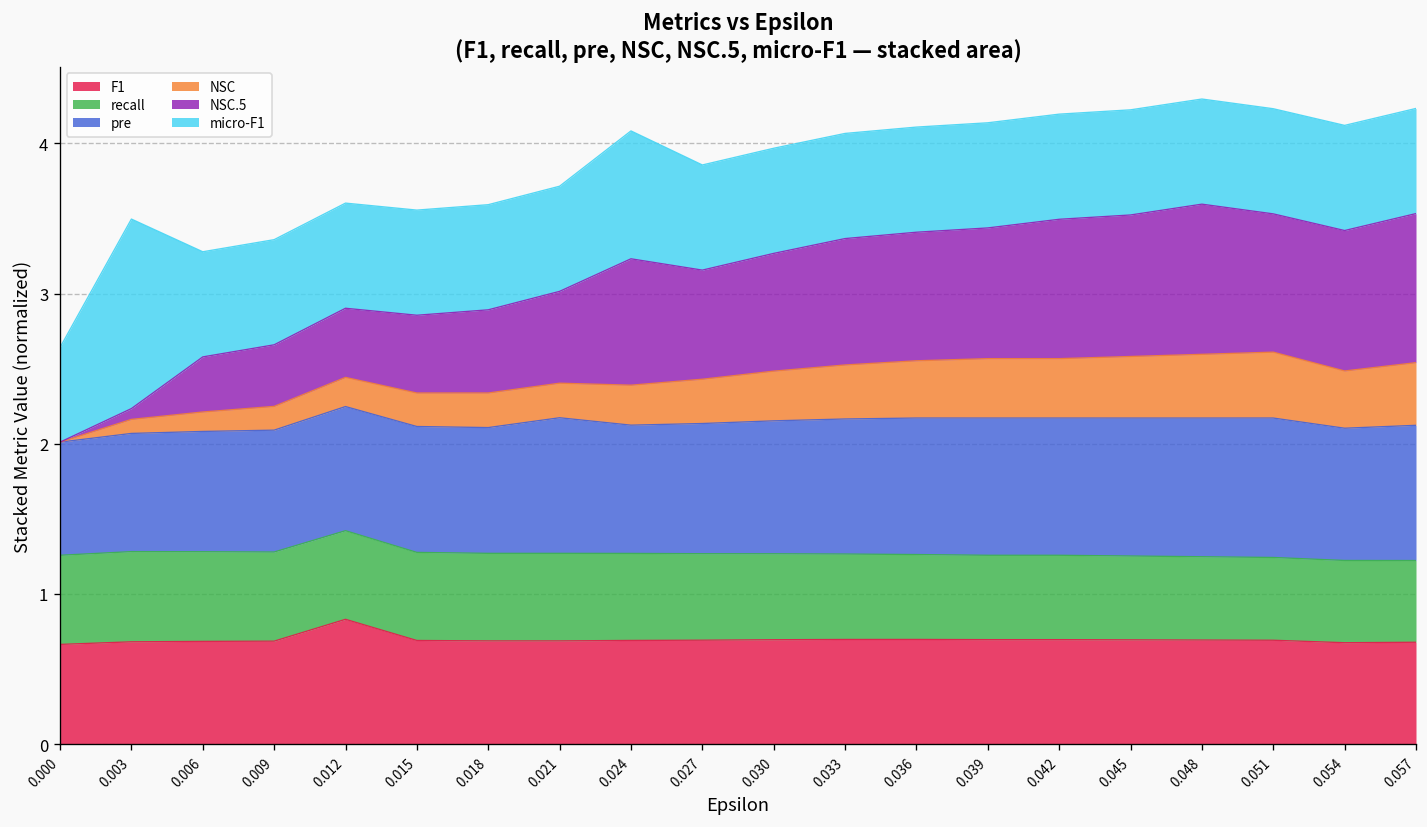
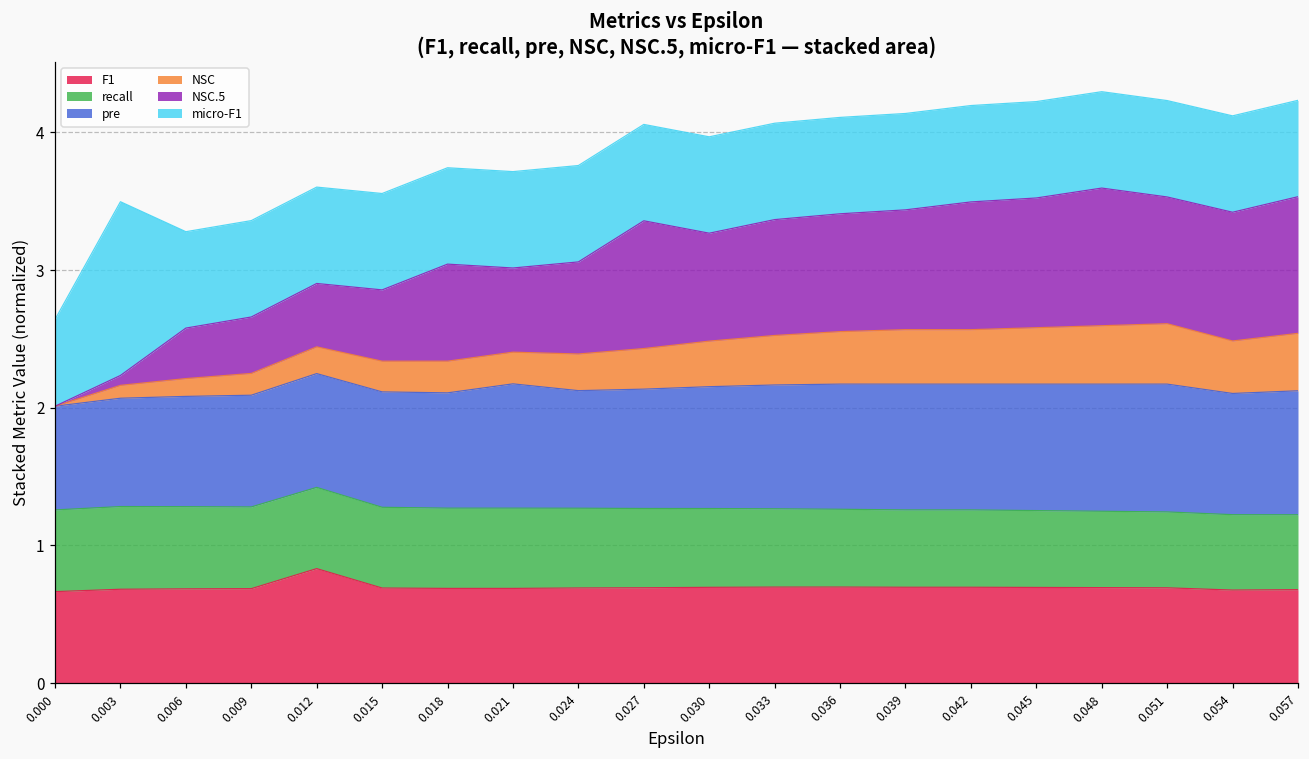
  {
    "F1": {
      "0.000": 0.66,
      "0.003": 0.68,
      "0.006": 0.68,
      "0.009": 0.69,
      "0.012": 0.83,
      "0.015": 0.69,
      "0.018": 0.69,
      "0.021": 0.69,
      "0.024": 0.69,
      "0.027": 0.69,
      "0.030": 0.70,
      "0.033": 0.70,
      "0.036": 0.70,
      "0.039": 0.70,
      "0.042": 0.70,
      "0.045": 0.69,
      "0.048": 0.69,
      "0.051": 0.69,
      "0.054": 0.68,
      "0.057": 0.68
    },
    "recall": {
      "0.000": 0.59,
      "0.003": 0.60,
      "0.006": 0.60,
      "0.009": 0.59,
      "0.012": 0.59,
      "0.015": 0.59,
      "0.018": 0.58,
      "0.021": 0.58,
      "0.024": 0.58,
      "0.027": 0.58,
      "0.030": 0.57,
      "0.033": 0.57,
      "0.036": 0.57,
      "0.039": 0.56,
      "0.042": 0.56,
      "0.045": 0.56,
      "0.048": 0.55,
      "0.051": 0.55,
      "0.054": 0.55,
      "0.057": 0.54
    },
    "pre": {
      "0.003": 0.79,
      "0.006": 0.80,
      "0.009": 0.81,
      "0.012": 0.83,
      "0.015": 0.84,
      "0.018": 0.84,
      "0.021": 0.90,
      "0.024": 0.85,
      "0.027": 0.87,
      "0.030": 0.89,
      "0.033": 0.90,
      "0.036": 0.91,
      "0.039": 0.91,
      "0.042": 0.91,
      "0.045": 0.92,
      "0.048": 0.92,
      "0.051": 0.93,
      "0.054": 0.88,
      "0.057": 0.90
    },
    "NSC": {
      "0.003": 0.09,
      "0.006": 0.13,
      "0.009": 0.16,
      "0.012": 0.19,
      "0.015": 0.22,
      "0.018": 0.23,
      "0.021": 0.23,
      "0.024": 0.27,
      "0.027": 0.29,
      "0.030": 0.33,
      "0.033": 0.36,
      "0.036": 0.38,
      "0.039": 0.40,
      "0.042": 0.40,
      "0.045": 0.41,
      "0.048": 0.42,
      "0.051": 0.44,
      "0.054": 0.38,
      "0.057": 0.42
    },
    "NSC.5": {
      "0.003": 0.07,
      "0.006": 0.37,
      "0.009": 0.41,
      "0.012": 0.46,
      "0.015": 0.52,
-     "0.018": 0.55,
+     "0.018": 0.71,
      "0.021": 0.61,
-     "0.024": 0.84,
-     "0.027": 0.73,
+     "0.024": 0.67,
+     "0.027": 0.93,
      "0.030": 0.78,
      "0.033": 0.84,
      "0.036": 0.86,
      "0.039": 0.87,
      "0.042": 0.93,
      "0.045": 0.94,
      "0.048": 1.00,
      "0.051": 0.92,
      "0.054": 0.94,
      "0.057": 0.99
    },
    "micro-F1": {
      "0.000": 0.63,
      "0.003": 1.26,
      "0.006": 0.70,
      "0.009": 0.70,
      "0.012": 0.70,
      "0.015": 0.70,
      "0.018": 0.70,
      "0.021": 0.70,
-     "0.024": 0.85,
+     "0.024": 0.70,
      "0.027": 0.70,
      "0.030": 0.70,
      "0.033": 0.70,
      "0.036": 0.70,
      "0.039": 0.70,
      "0.042": 0.70,
      "0.045": 0.70,
      "0.048": 0.70,
      "0.051": 0.70,
      "0.054": 0.70,
      "0.057": 0.70
    }
  }
